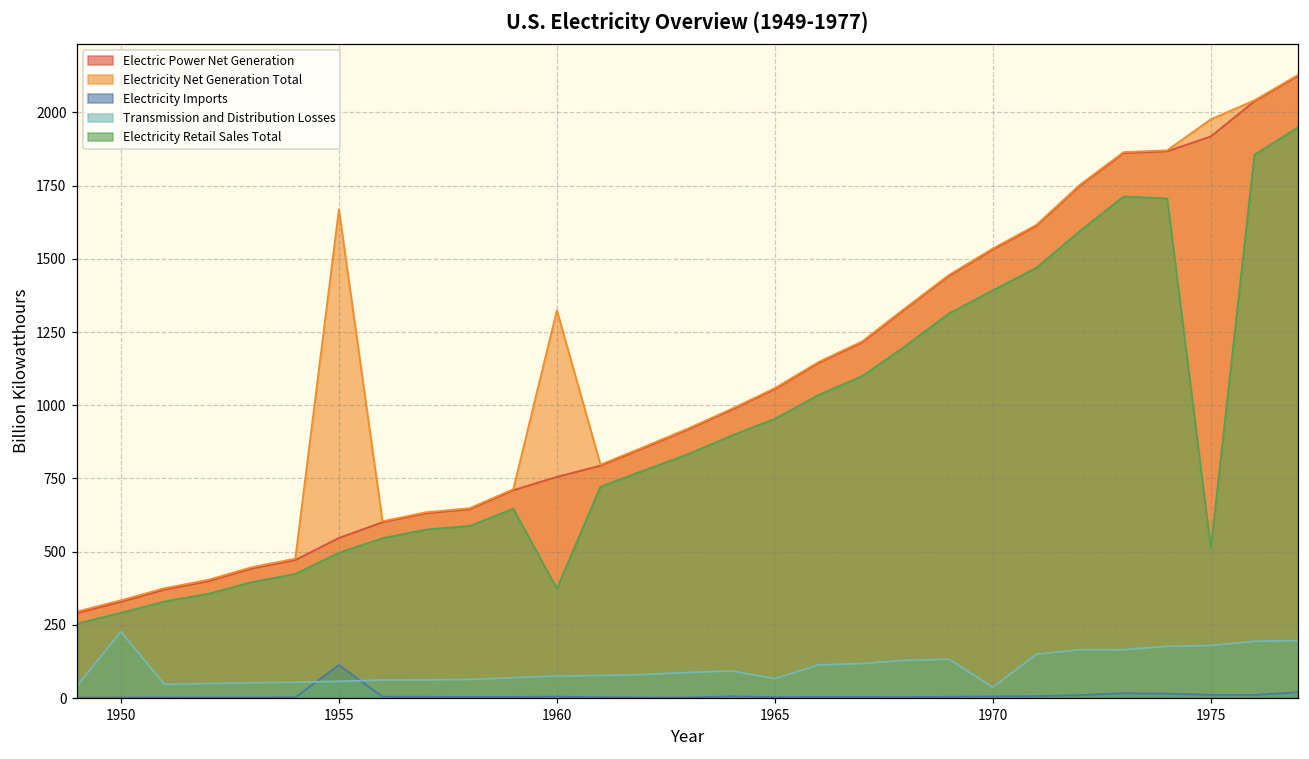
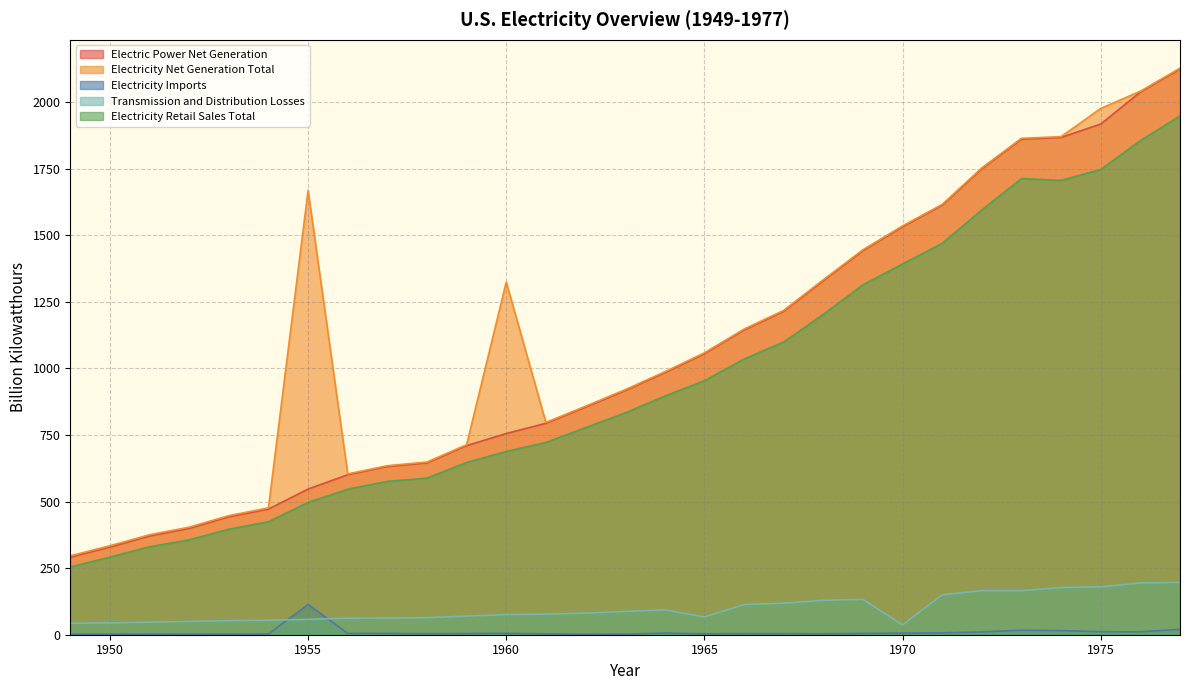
  {
    "Electric Power Net Generation": {
      "1955": 550,
      "1960": 760,
      "1975": 1920
    },
    "Electricity Net Generation Total": {
      "1955": 1670,
      "1960": 1320,
      "1975": 1980
    },
    "Electricity Imports": {
      "1950": 0,
      "1955": 110,
      "1960": 10,
      "1965": 0,
      "1970": 10,
      "1975": 10
    },
    "Transmission and Distribution Losses": {
-     "1950": 230,
+     "1950": 40,
      "1955": 60,
      "1960": 80,
      "1965": 70,
      "1970": 40,
      "1975": 180
    },
    "Electricity Retail Sales Total": {
      "1950": 290,
      "1955": 500,
-     "1960": 370,
+     "1960": 690,
      "1965": 950,
      "1970": 1390,
-     "1975": 510
+     "1975": 1750
    }
  }
